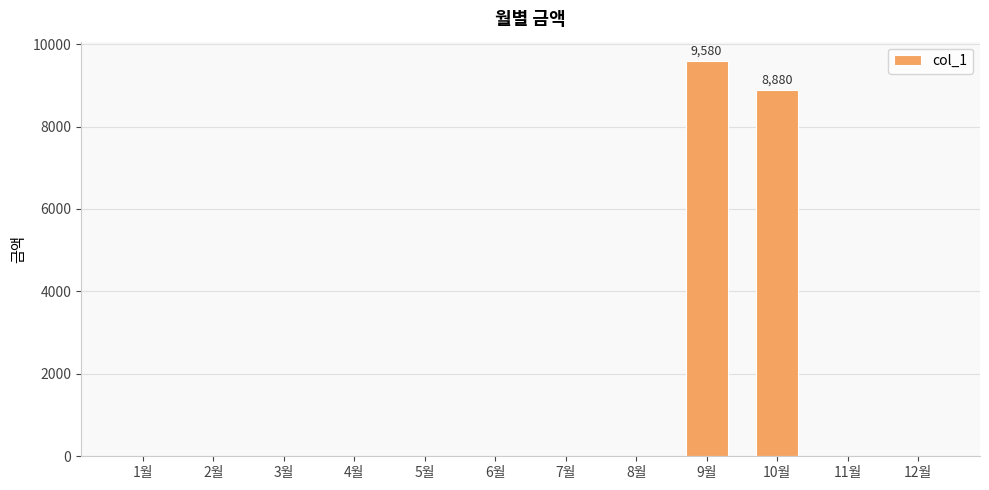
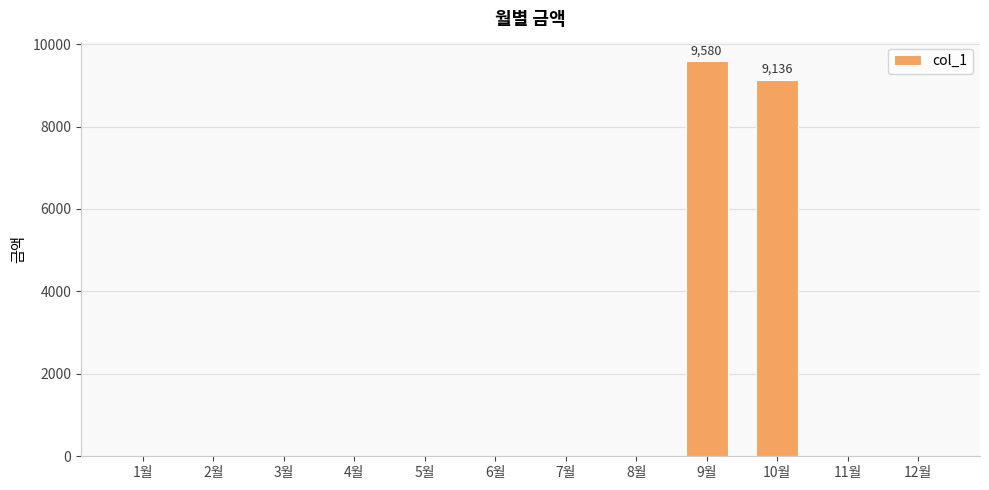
  {
    "9월": "9,580",
-   "10월": "8,880"
+   "10월": "9,136"
  }
